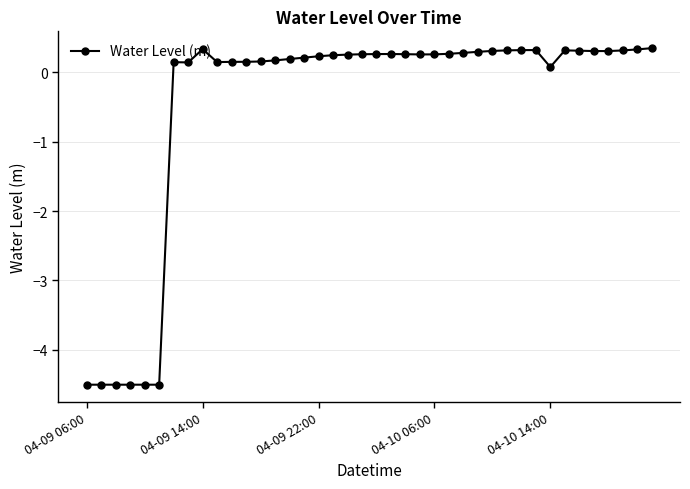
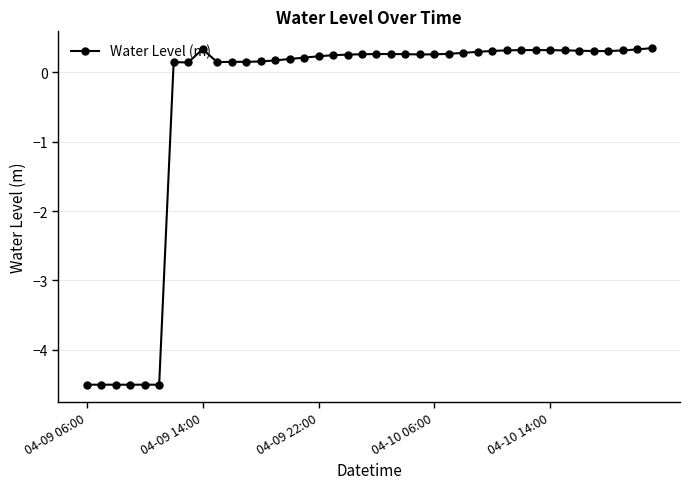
  {
    "04-09 06:00": -4.5,
    "04-09 14:00": 0.3,
    "04-09 22:00": 0.2,
    "04-10 06:00": 0.3,
-   "04-10 14:00": 0.1
+   "04-10 14:00": 0.3
  }
